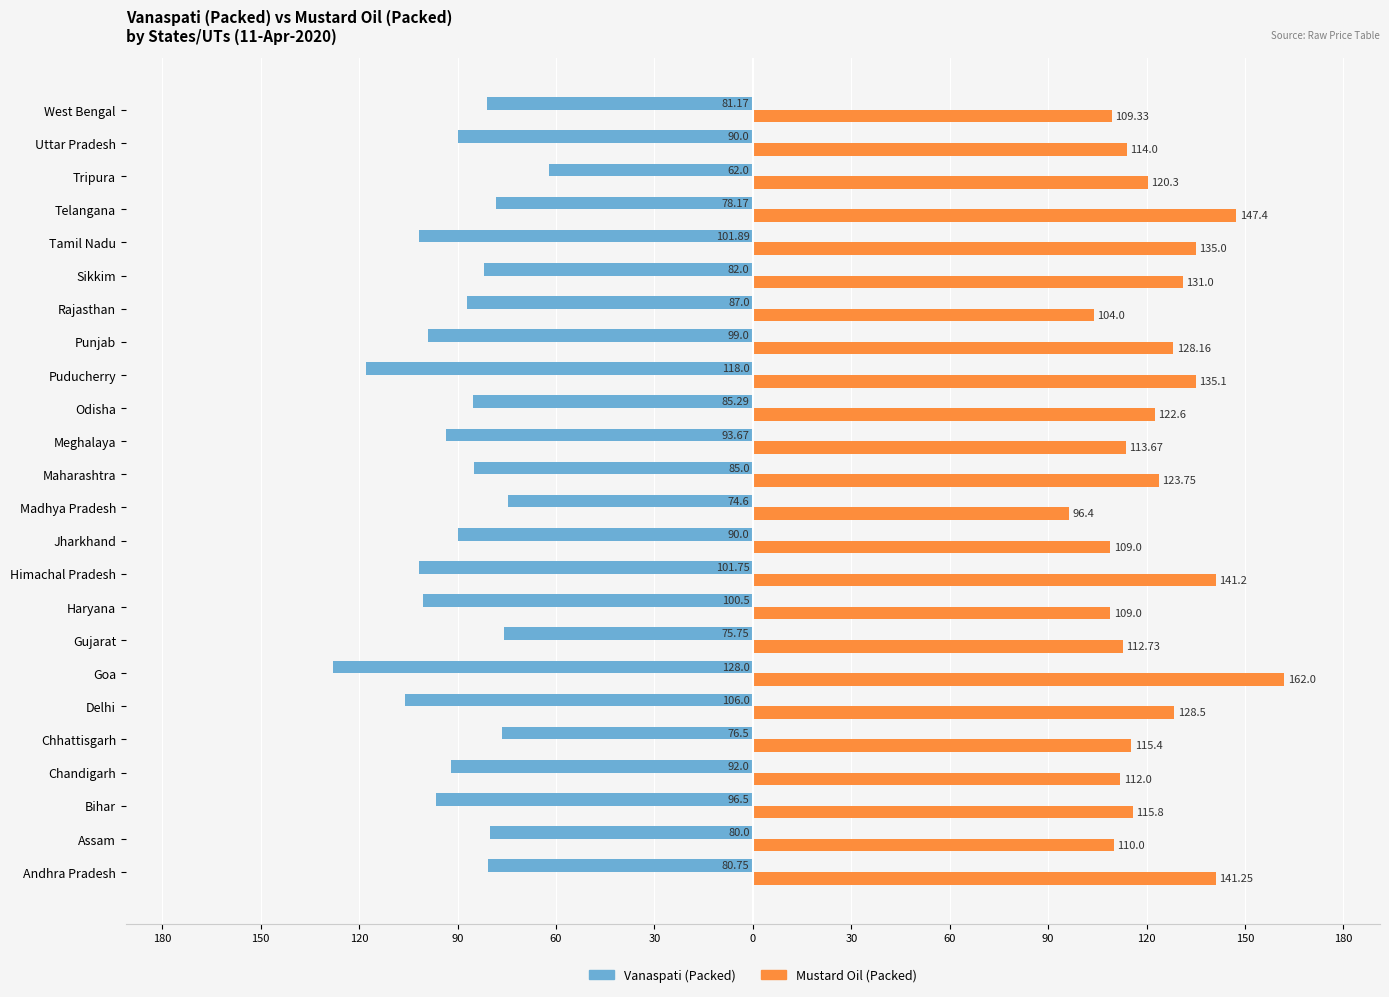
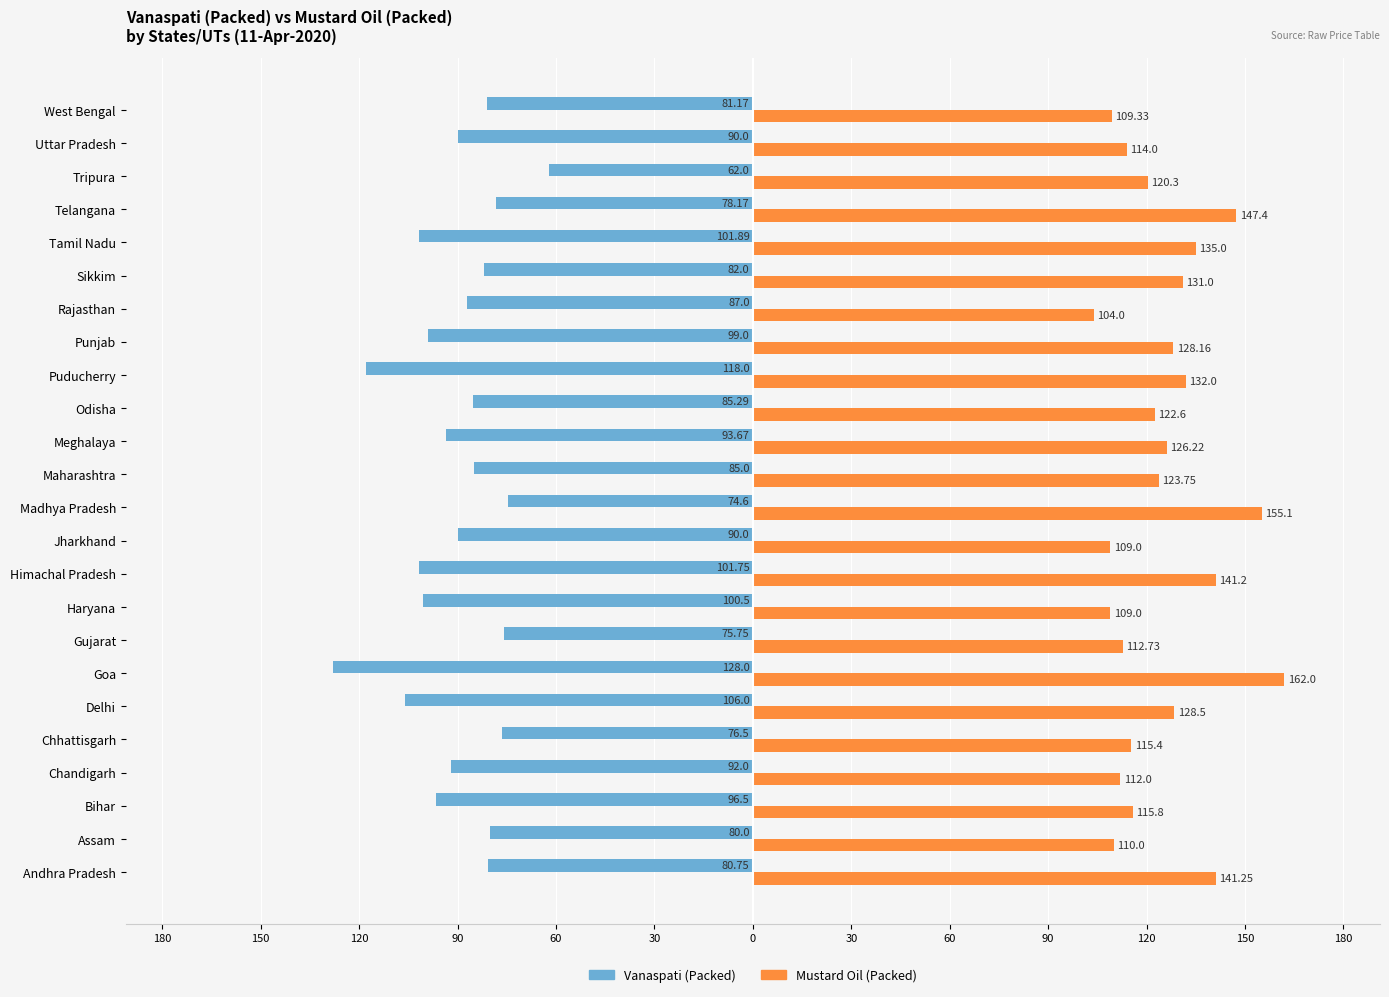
  {
    "Mustard Oil (Packed)": {
      "West Bengal": 109.33,
      "Uttar Pradesh": 114.0,
      "Tripura": 120.3,
      "Telangana": 147.4,
      "Tamil Nadu": 135.0,
      "Sikkim": 131.0,
      "Rajasthan": 104.0,
      "Punjab": 128.16,
-     "Puducherry": 135.1,
+     "Puducherry": 132.0,
      "Odisha": 122.6,
-     "Meghalaya": 113.67,
+     "Meghalaya": 126.22,
      "Maharashtra": 123.75,
-     "Madhya Pradesh": 96.4,
+     "Madhya Pradesh": 155.1,
      "Jharkhand": 109.0,
      "Himachal Pradesh": 141.2,
      "Haryana": 109.0,
      "Gujarat": 112.73,
      "Goa": 162.0,
      "Delhi": 128.5,
      "Chhattisgarh": 115.4,
      "Chandigarh": 112.0,
      "Bihar": 115.8,
      "Assam": 110.0,
      "Andhra Pradesh": 141.25
    }
  }
